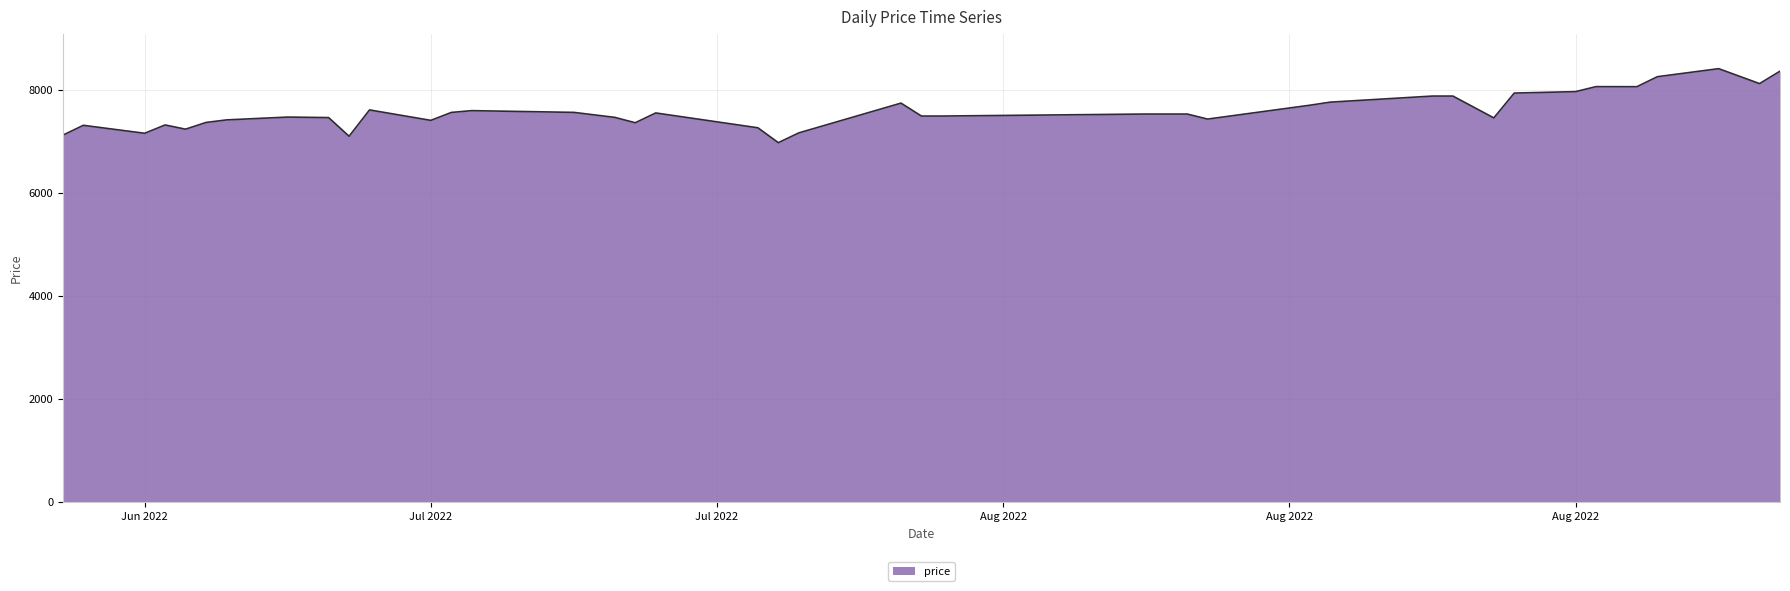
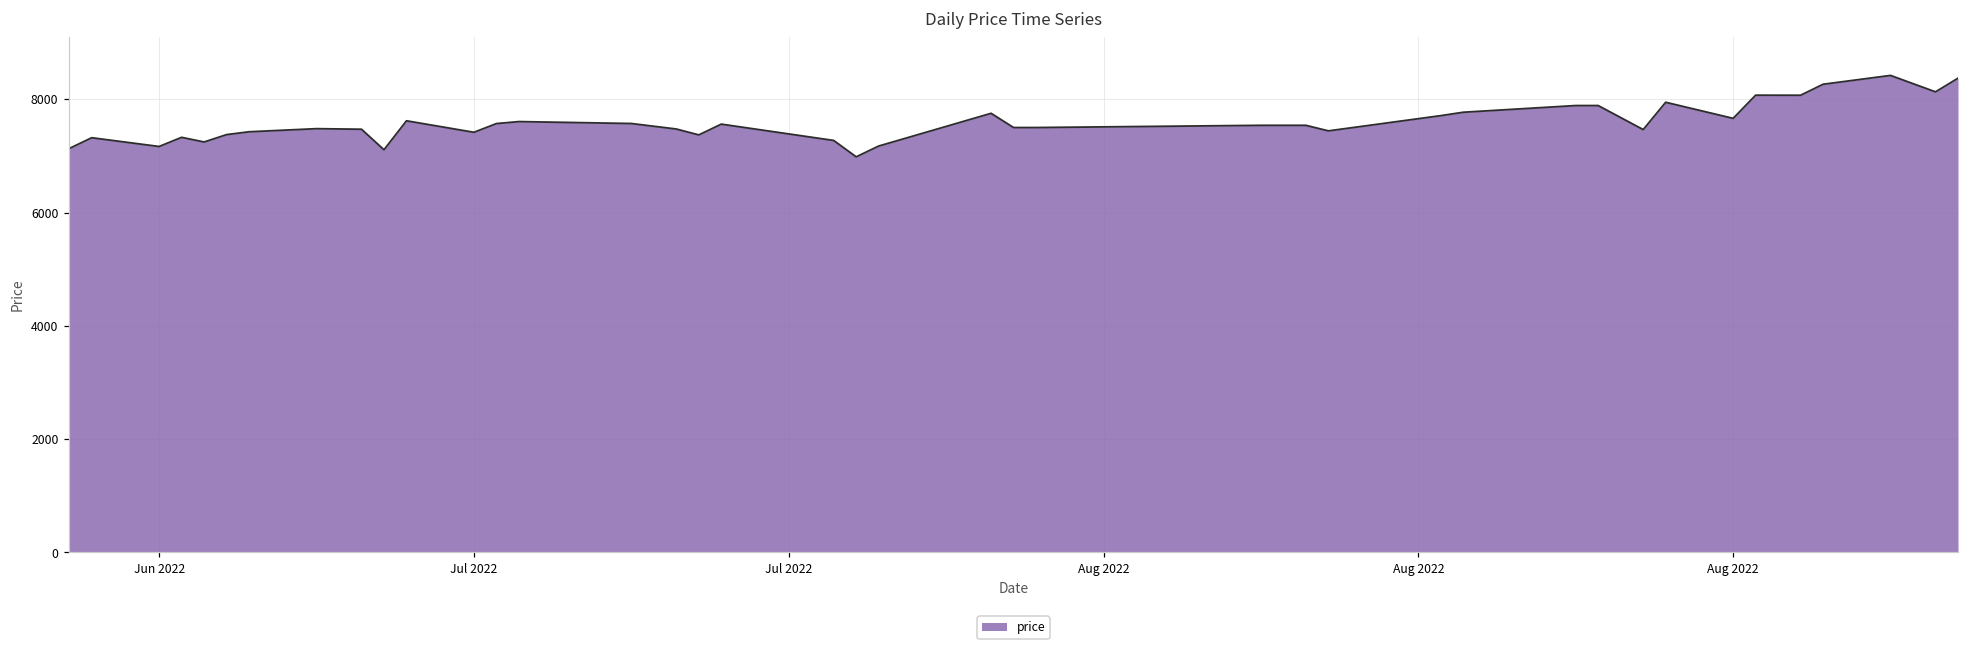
  {
    "Jun 2022": 7200,
    "Jul 2022": 7400,
-   "Aug 2022": 8000
+   "Aug 2022": 7700
  }
